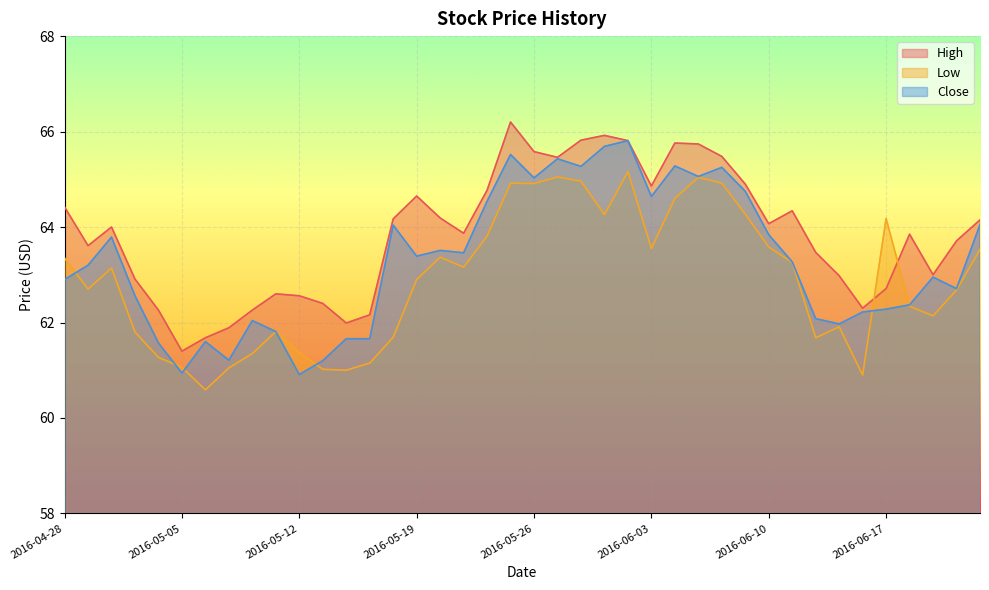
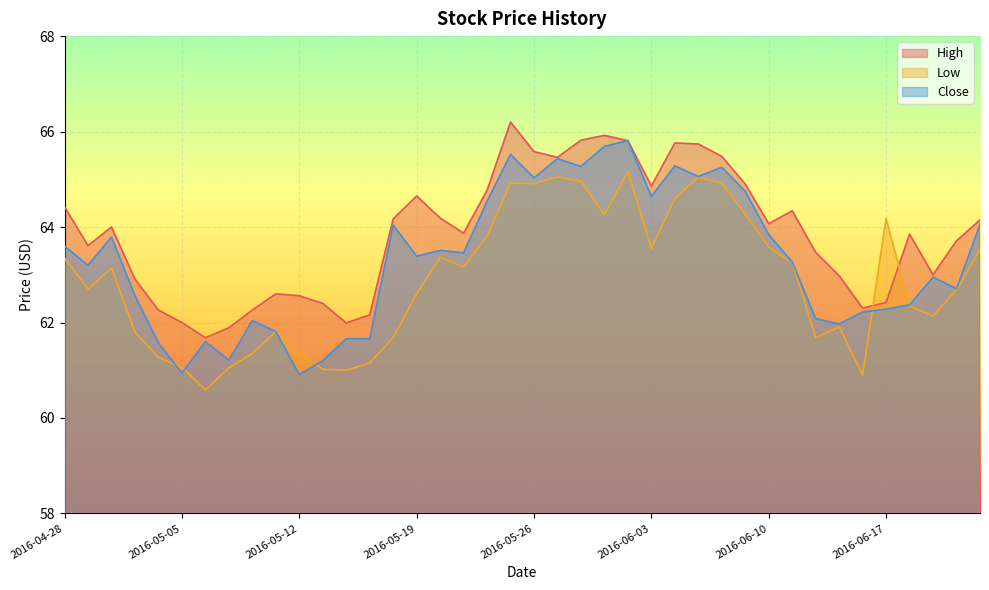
  {
    "High": {
      "2016-04-28": 64.4,
-     "2016-05-05": 61.4,
+     "2016-05-05": 62.0,
      "2016-05-12": 62.6,
      "2016-05-19": 64.7,
      "2016-05-26": 65.6,
      "2016-06-03": 64.9,
      "2016-06-10": 64.1,
-     "2016-06-17": 62.7
+     "2016-06-17": 62.4
    },
    "Low": {
      "2016-04-28": 63.4,
      "2016-05-05": 61.1,
      "2016-05-12": 61.4,
-     "2016-05-19": 62.9,
+     "2016-05-19": 62.6,
      "2016-05-26": 64.9,
      "2016-06-03": 63.6,
      "2016-06-10": 63.6,
      "2016-06-17": 64.2
    },
    "Close": {
-     "2016-04-28": 62.9,
+     "2016-04-28": 63.6,
      "2016-05-05": 60.9,
      "2016-05-12": 60.9,
      "2016-05-19": 63.4,
      "2016-05-26": 65.0,
      "2016-06-03": 64.6,
      "2016-06-10": 63.8,
      "2016-06-17": 62.3
    }
  }
